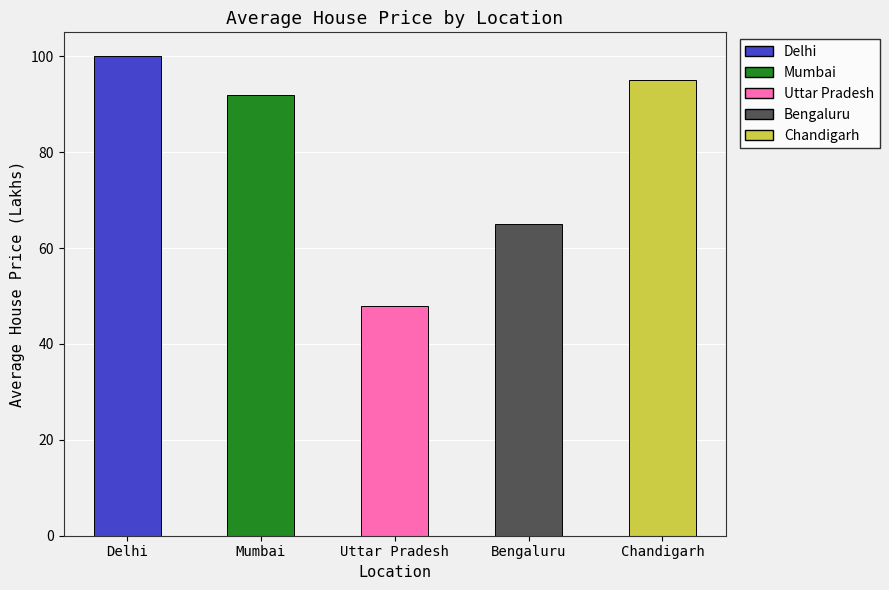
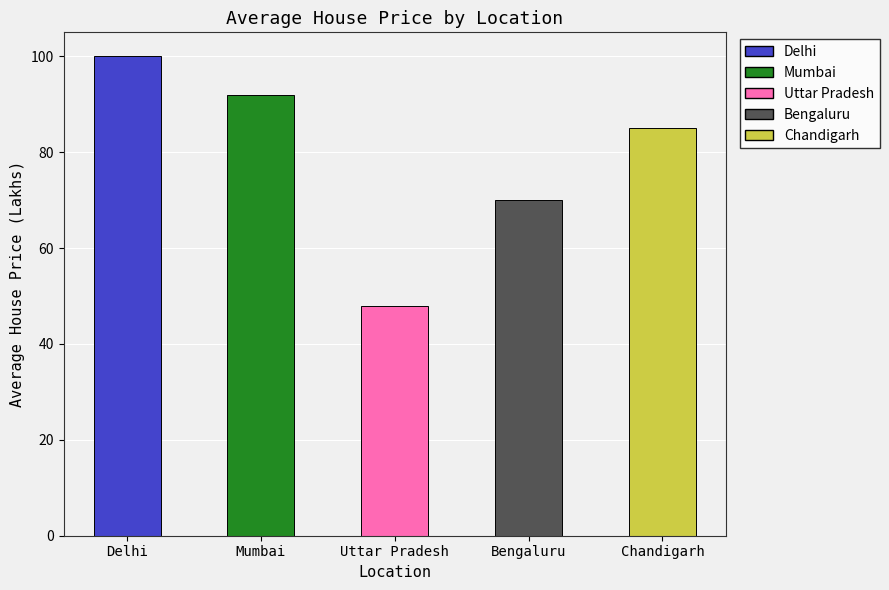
  {
    "Delhi": 100,
    "Mumbai": 92,
    "Uttar Pradesh": 48,
-   "Bengaluru": 65,
-   "Chandigarh": 95
+   "Bengaluru": 70,
+   "Chandigarh": 85
  }
